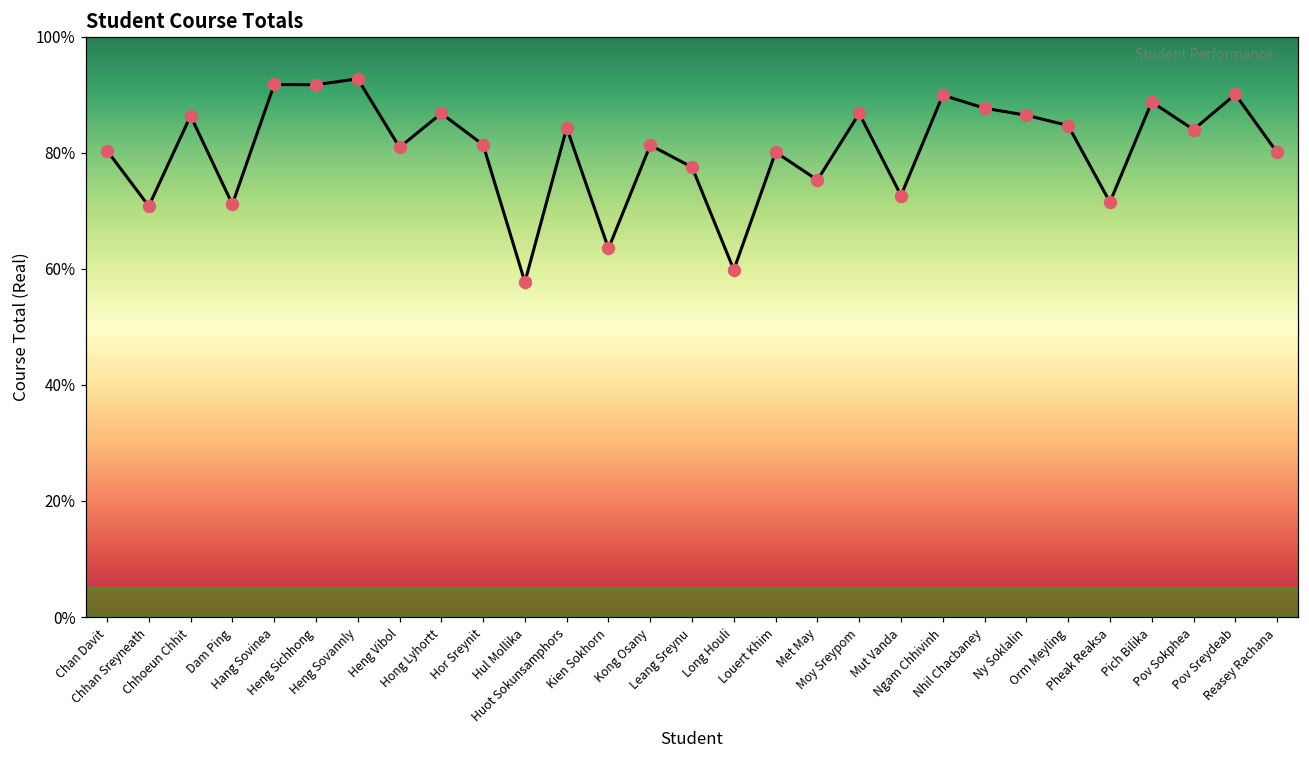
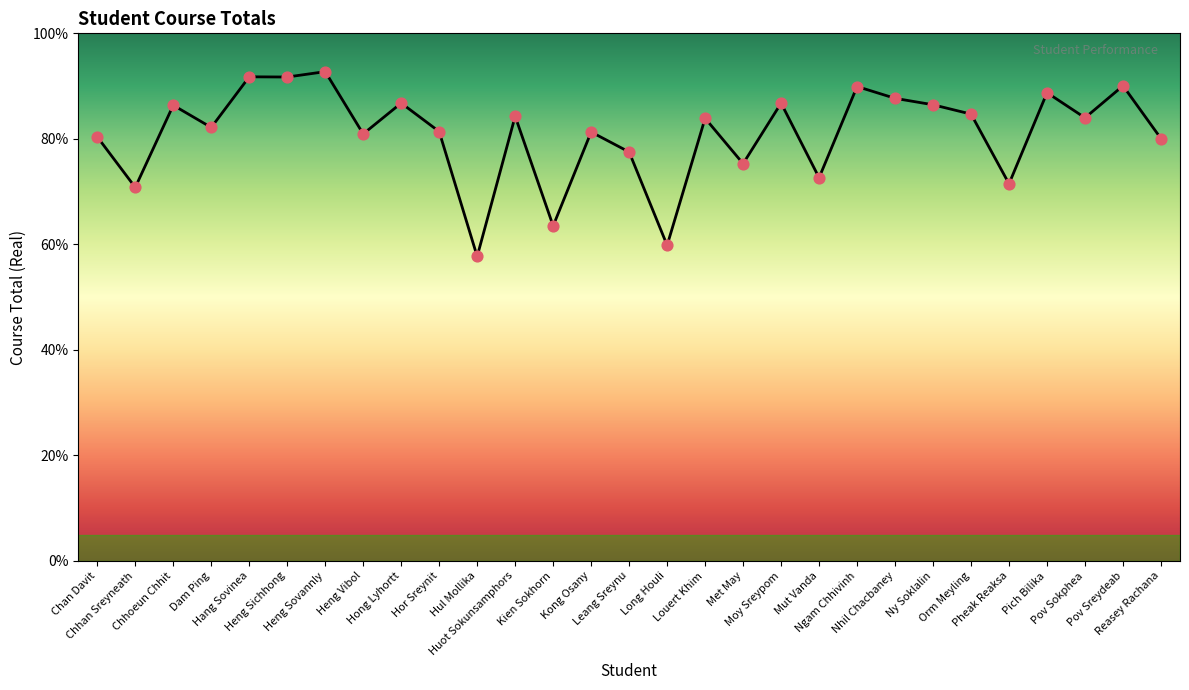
  {
    "Chan Davit": "80%",
    "Chhan Sreyneath": "71%",
    "Chhoeun Chhit": "86%",
-   "Dam Ping": "71%",
+   "Dam Ping": "82%",
    "Hang Sovinea": "92%",
    "Heng Sichhong": "92%",
    "Heng Sovannly": "93%",
    "Heng Vibol": "81%",
    "Hong Lyhortt": "87%",
    "Hor Sreynit": "81%",
    "Hul Mollika": "58%",
    "Huot Sokunsamphors": "84%",
    "Kien Sokhorn": "64%",
    "Kong Osany": "81%",
    "Leang Sreynu": "78%",
    "Long Houli": "60%",
-   "Louert Khim": "80%",
+   "Louert Khim": "84%",
    "Met May": "75%",
    "Moy Sreypom": "87%",
    "Mut Vanda": "73%",
    "Ngam Chhivinh": "90%",
    "Nhil Chacbaney": "88%",
    "Ny Soklalin": "86%",
    "Orm Meyling": "85%",
    "Pheak Reaksa": "71%",
    "Pich Bilika": "89%",
    "Pov Sokphea": "84%",
    "Pov Sreydeab": "90%",
    "Reasey Rachana": "80%"
  }
